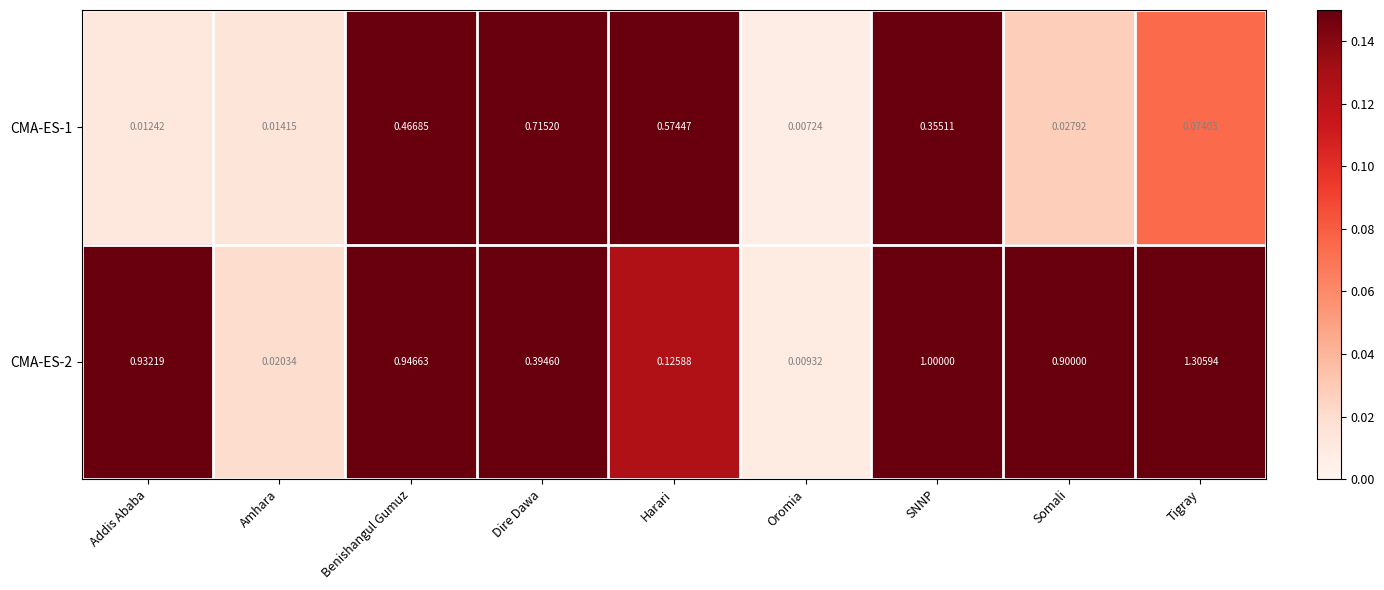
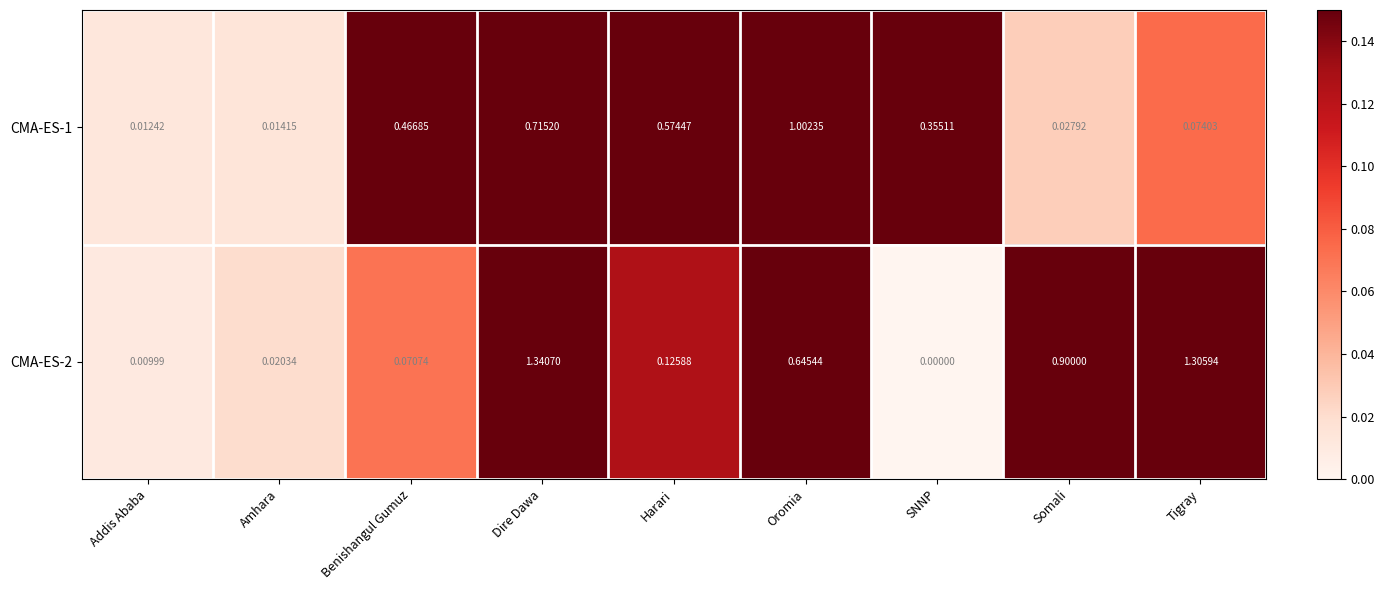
  {
    "CMA-ES-1": {
      "Addis Ababa": 0.01242,
      "Amhara": 0.01415,
      "Benishangul Gumuz": 0.46685,
      "Dire Dawa": 0.71520,
      "Harari": 0.57447,
-     "Oromia": 0.00724,
+     "Oromia": 1.00235,
      "SNNP": 0.35511,
      "Somali": 0.02792,
      "Tigray": 0.07403
    },
    "CMA-ES-2": {
-     "Addis Ababa": 0.93219,
+     "Addis Ababa": 0.00999,
      "Amhara": 0.02034,
-     "Benishangul Gumuz": 0.94663,
-     "Dire Dawa": 0.39460,
+     "Benishangul Gumuz": 0.07074,
+     "Dire Dawa": 1.34070,
      "Harari": 0.12588,
-     "Oromia": 0.00932,
-     "SNNP": 1.00000,
+     "Oromia": 0.64544,
+     "SNNP": 0.00000,
      "Somali": 0.90000,
      "Tigray": 1.30594
    }
  }
